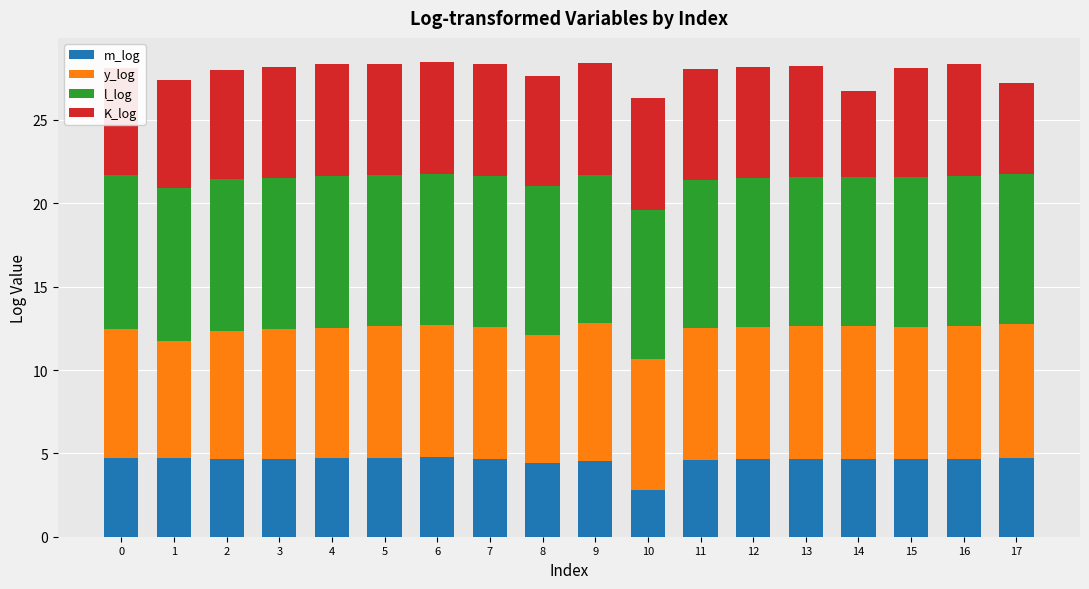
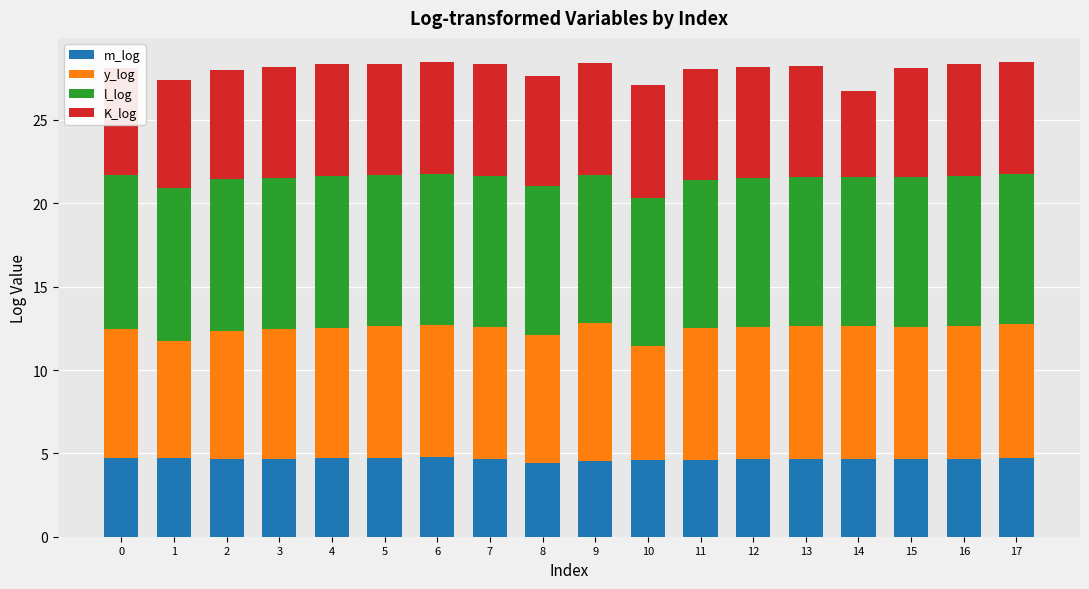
  {
    "m_log": {
      "0": 4.7,
      "1": 4.7,
      "2": 4.7,
      "3": 4.7,
      "4": 4.7,
      "5": 4.7,
      "6": 4.8,
      "7": 4.7,
      "8": 4.4,
      "9": 4.5,
-     "10": 2.8,
+     "10": 4.6,
      "11": 4.6,
      "12": 4.6,
      "13": 4.7,
      "14": 4.7,
      "15": 4.6,
      "16": 4.7,
      "17": 4.7
    },
    "y_log": {
      "0": 7.7,
      "1": 7.1,
      "2": 7.7,
      "3": 7.7,
      "4": 7.8,
      "5": 7.9,
      "6": 7.9,
      "7": 7.9,
      "8": 7.7,
      "9": 8.3,
-     "10": 7.9,
+     "10": 6.9,
      "11": 7.9,
      "12": 7.9,
      "13": 8.0,
      "14": 8.0,
      "15": 8.0,
      "16": 8.0,
      "17": 8.1
    },
    "l_log": {
      "0": 9.2,
      "1": 9.2,
      "2": 9.1,
      "3": 9.1,
      "4": 9.1,
      "5": 9.1,
      "6": 9.1,
      "7": 9.0,
      "8": 8.9,
      "9": 8.9,
      "10": 8.9,
      "11": 8.9,
      "12": 8.9,
      "13": 8.9,
      "14": 9.0,
      "15": 8.9,
      "16": 9.0,
      "17": 9.0
    },
    "K_log": {
      "1": 6.5,
      "2": 6.5,
      "3": 6.7,
      "4": 6.7,
      "5": 6.7,
      "6": 6.7,
      "7": 6.7,
      "8": 6.6,
      "9": 6.7,
      "10": 6.7,
      "11": 6.6,
      "12": 6.6,
      "13": 6.7,
      "14": 5.1,
      "15": 6.6,
      "16": 6.7,
-     "17": 5.5
+     "17": 6.7
    }
  }
